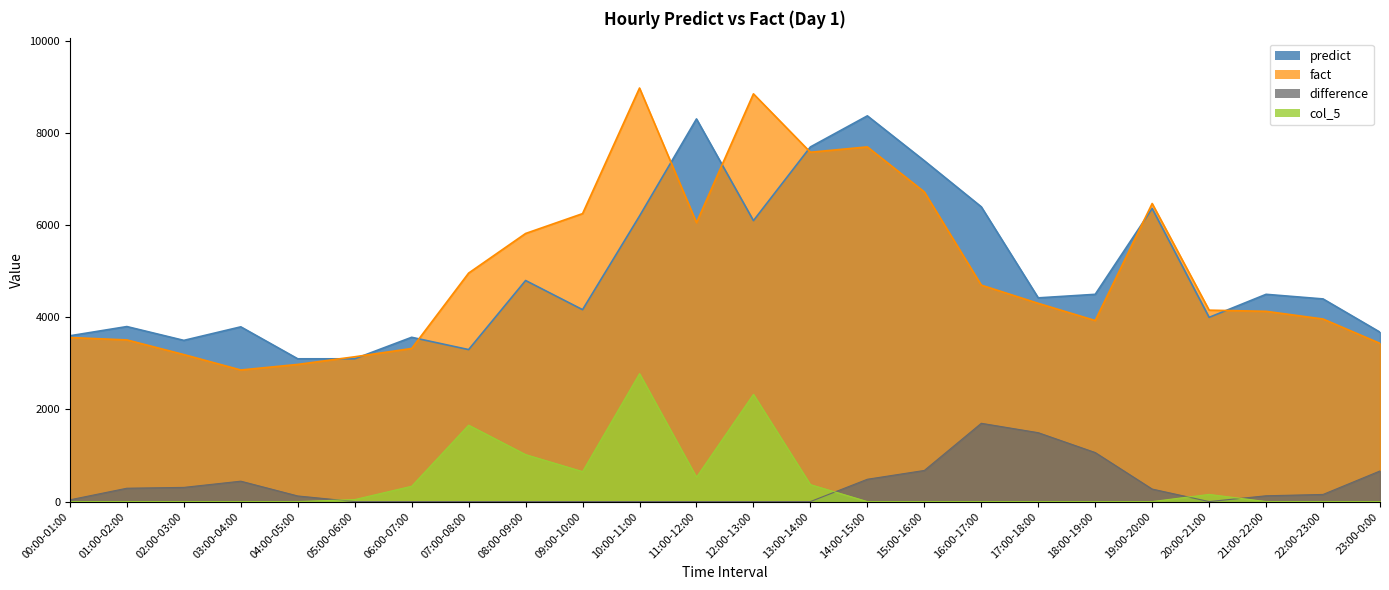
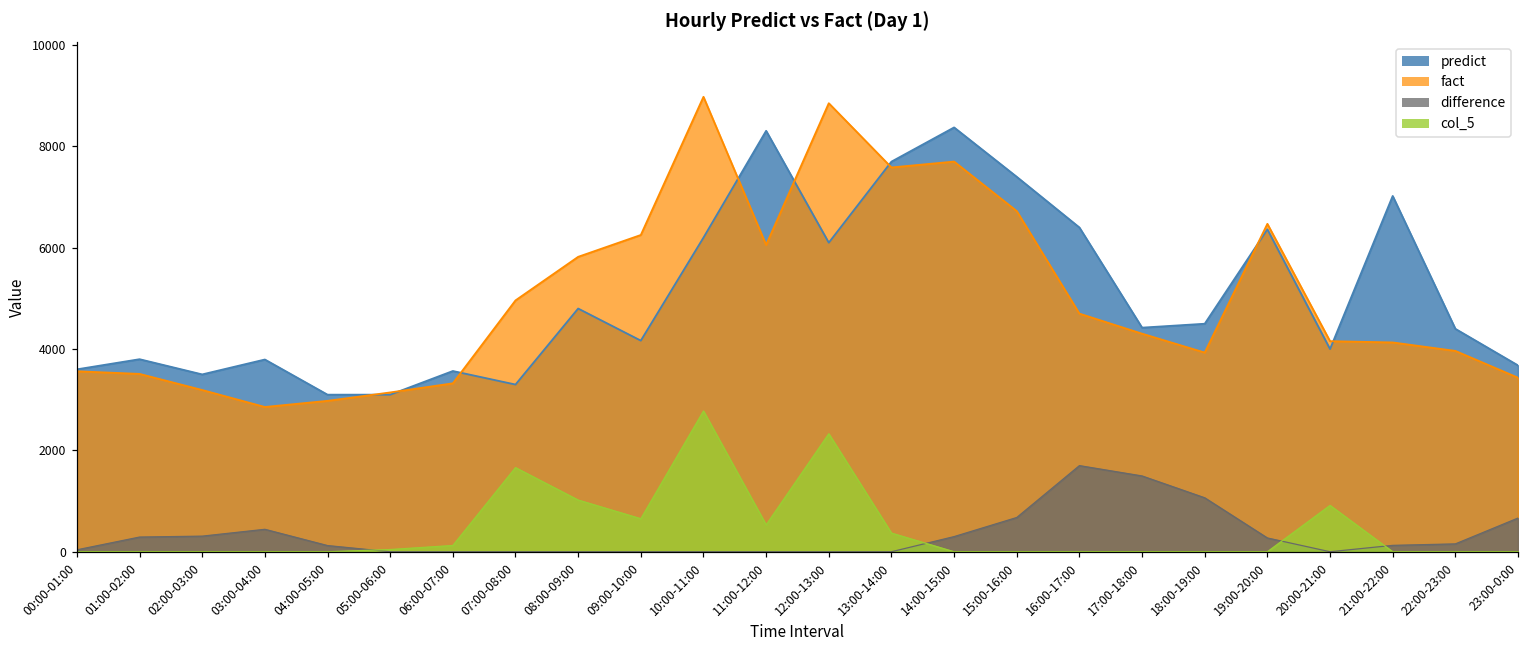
  {
    "predict": {
      "01:00-02:00": 3800,
      "02:00-03:00": 3500,
      "03:00-04:00": 3800,
      "04:00-05:00": 3100,
      "06:00-07:00": 3600,
      "07:00-08:00": 3300,
      "08:00-09:00": 4800,
      "09:00-10:00": 4200,
      "10:00-11:00": 6200,
      "11:00-12:00": 8300,
      "12:00-13:00": 6100,
      "13:00-14:00": 7700,
      "14:00-15:00": 8400,
      "15:00-16:00": 7400,
      "16:00-17:00": 6400,
      "17:00-18:00": 4400,
      "18:00-19:00": 4500,
      "19:00-20:00": 6400,
      "20:00-21:00": 4000,
-     "21:00-22:00": 4500,
+     "21:00-22:00": 7000,
      "22:00-23:00": 4400,
      "23:00-0:00": 3700
    },
    "fact": {
      "01:00-02:00": 3500,
      "02:00-03:00": 3200,
      "03:00-04:00": 2900,
      "04:00-05:00": 3000,
      "06:00-07:00": 3300,
      "07:00-08:00": 5000,
      "08:00-09:00": 5800,
      "09:00-10:00": 6300,
      "10:00-11:00": 9000,
      "11:00-12:00": 6100,
      "12:00-13:00": 8900,
      "13:00-14:00": 7600,
      "14:00-15:00": 7700,
      "15:00-16:00": 6700,
      "16:00-17:00": 4700,
      "17:00-18:00": 4300,
      "18:00-19:00": 3900,
      "19:00-20:00": 6500,
      "20:00-21:00": 4200,
      "21:00-22:00": 4100,
      "22:00-23:00": 4000,
      "23:00-0:00": 3400
    },
    "difference": {
      "01:00-02:00": 300,
      "02:00-03:00": 300,
      "03:00-04:00": 400,
      "04:00-05:00": 100,
      "06:00-07:00": 0,
      "07:00-08:00": 0,
      "08:00-09:00": 0,
      "09:00-10:00": 0,
      "10:00-11:00": 0,
      "11:00-12:00": 0,
      "12:00-13:00": 0,
      "13:00-14:00": 0,
-     "14:00-15:00": 500,
+     "14:00-15:00": 300,
      "15:00-16:00": 700,
      "16:00-17:00": 1700,
      "17:00-18:00": 1500,
      "18:00-19:00": 1100,
      "19:00-20:00": 300,
      "20:00-21:00": 0,
      "21:00-22:00": 100,
      "22:00-23:00": 200,
      "23:00-0:00": 700
    },
    "col_5": {
      "01:00-02:00": 0,
      "02:00-03:00": 0,
      "03:00-04:00": 0,
      "04:00-05:00": 0,
-     "06:00-07:00": 300,
+     "06:00-07:00": 100,
      "07:00-08:00": 1700,
      "08:00-09:00": 1000,
      "09:00-10:00": 700,
      "10:00-11:00": 2800,
      "11:00-12:00": 500,
      "12:00-13:00": 2300,
      "13:00-14:00": 400,
      "14:00-15:00": 0,
      "15:00-16:00": 0,
      "16:00-17:00": 0,
      "17:00-18:00": 0,
      "18:00-19:00": 0,
      "19:00-20:00": 0,
-     "20:00-21:00": 200,
+     "20:00-21:00": 900,
      "21:00-22:00": 0,
      "22:00-23:00": 0,
      "23:00-0:00": 0
    }
  }
